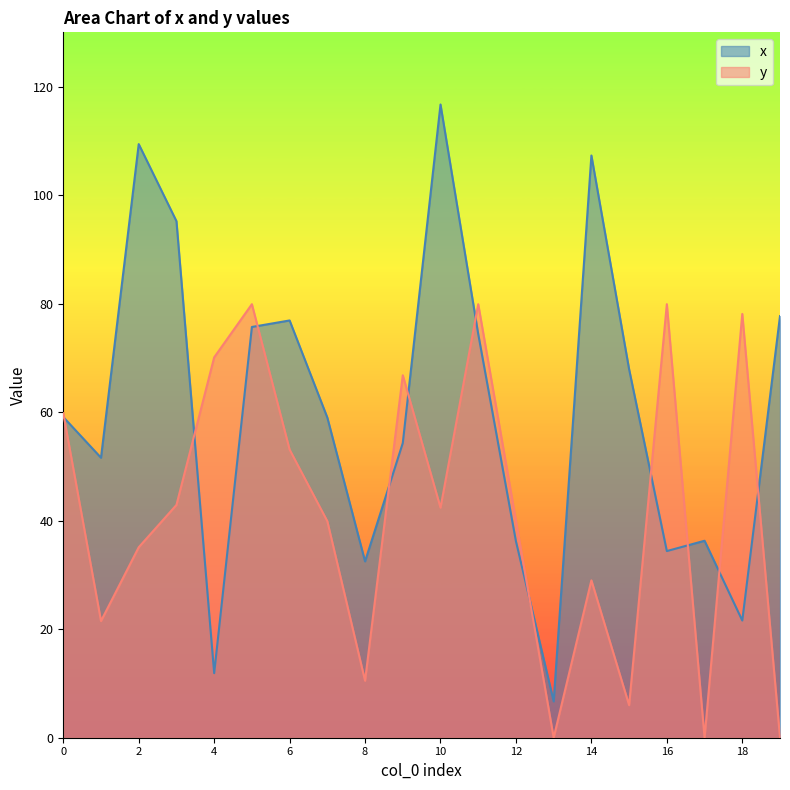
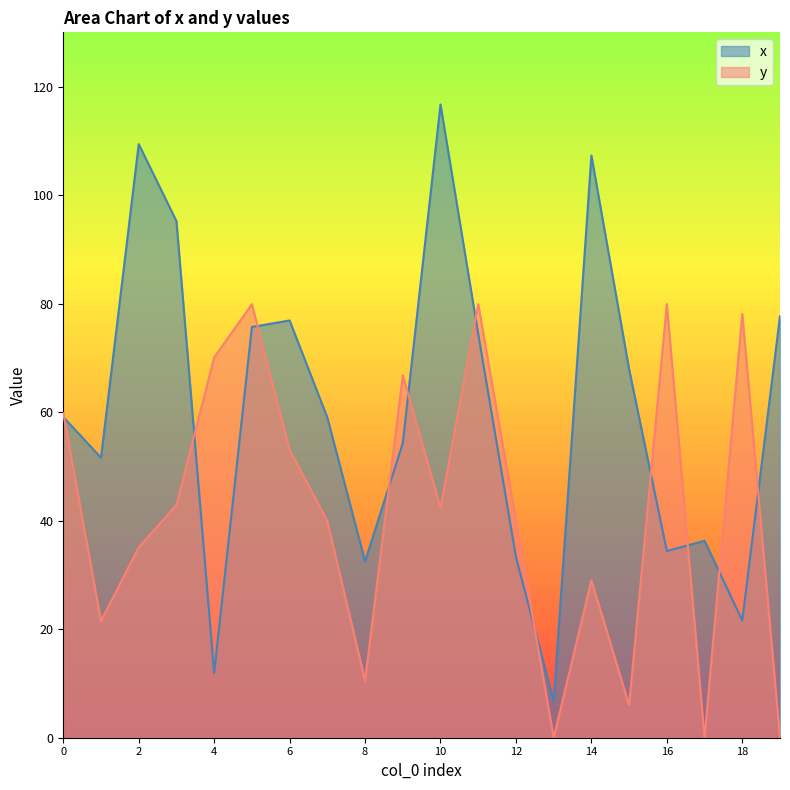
  {
    "x": {
      "0": 59,
      "2": 109,
      "4": 12,
      "6": 77,
      "8": 33,
      "10": 117,
-     "12": 36,
+     "12": 33,
      "14": 107,
      "16": 34,
      "18": 22
    },
    "y": {
      "0": 60,
      "2": 35,
      "4": 70,
      "6": 53,
      "8": 11,
      "10": 42,
      "12": 40,
      "14": 29,
      "16": 80,
      "18": 78
    }
  }
